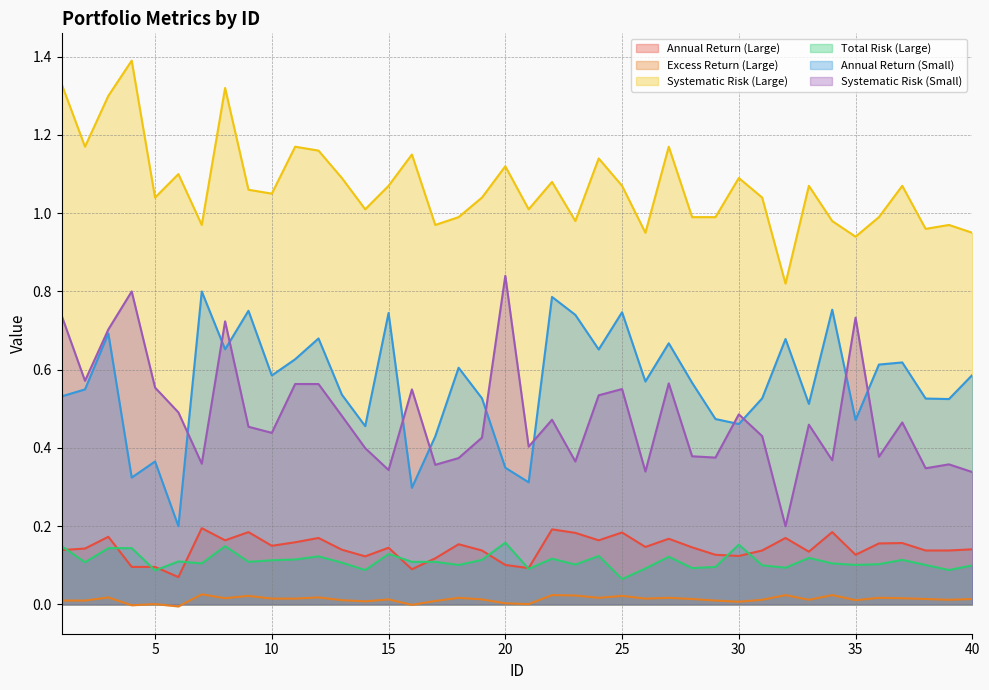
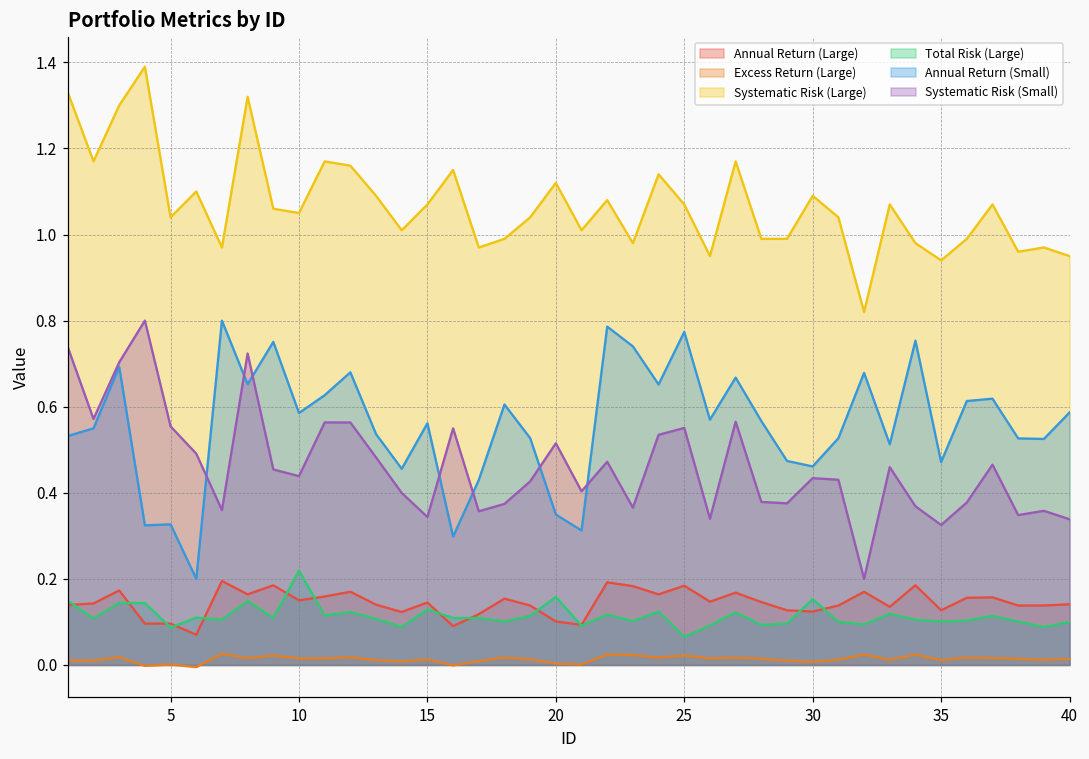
  {
    "Total Risk (Large)": {
      "5": 0.09,
-     "10": 0.11,
+     "10": 0.22,
      "15": 0.13,
      "20": 0.16,
      "25": 0.07,
      "30": 0.15,
      "35": 0.10,
      "40": 0.10
    },
    "Annual Return (Small)": {
-     "5": 0.37,
+     "5": 0.33,
      "10": 0.59,
-     "15": 0.74,
+     "15": 0.56,
      "20": 0.35,
-     "25": 0.75,
+     "25": 0.77,
      "30": 0.46,
      "35": 0.47,
      "40": 0.59
    },
    "Systematic Risk (Small)": {
      "5": 0.55,
      "10": 0.44,
      "15": 0.34,
-     "20": 0.84,
+     "20": 0.51,
      "25": 0.55,
-     "30": 0.49,
-     "35": 0.73,
+     "30": 0.43,
+     "35": 0.33,
      "40": 0.34
    }
  }
